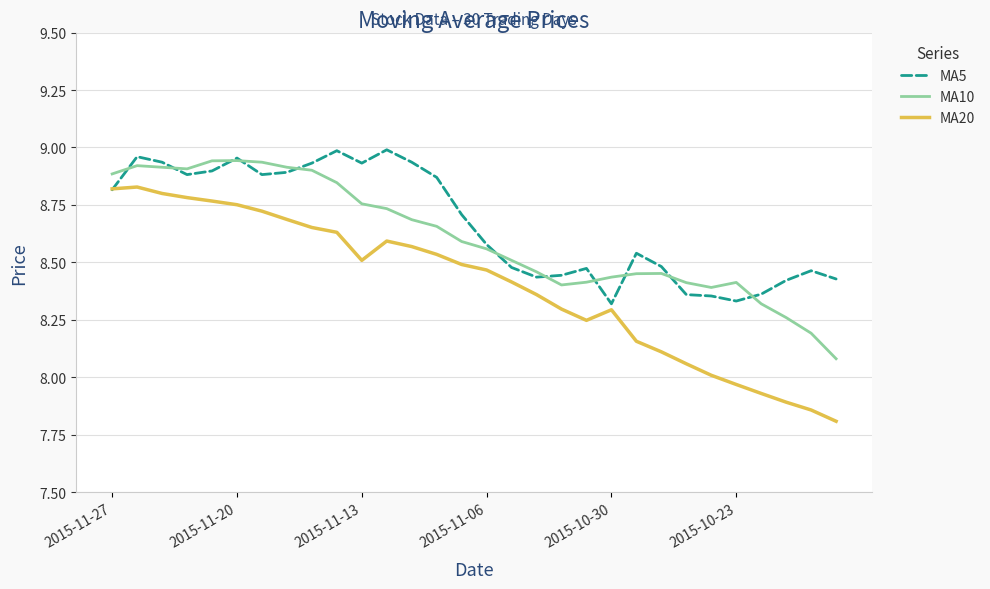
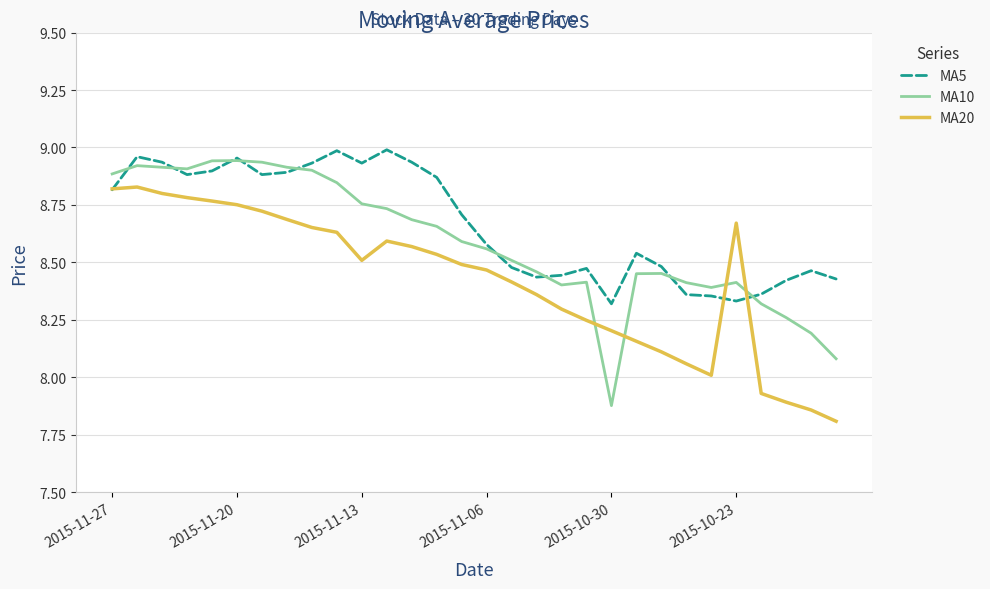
  {
    "MA5": {
      "2015-11-13": 8.93,
      "2015-11-06": 8.58,
      "2015-10-30": 8.32,
      "2015-10-23": 8.33
    },
    "MA10": {
      "2015-11-27": 8.89,
      "2015-11-13": 8.76,
      "2015-11-06": 8.56,
-     "2015-10-30": 8.44,
+     "2015-10-30": 7.88,
      "2015-10-23": 8.41
    },
    "MA20": {
      "2015-11-20": 8.75,
      "2015-11-13": 8.51,
      "2015-11-06": 8.47,
-     "2015-10-30": 8.29,
-     "2015-10-23": 7.97
+     "2015-10-30": 8.20,
+     "2015-10-23": 8.67
    }
  }
